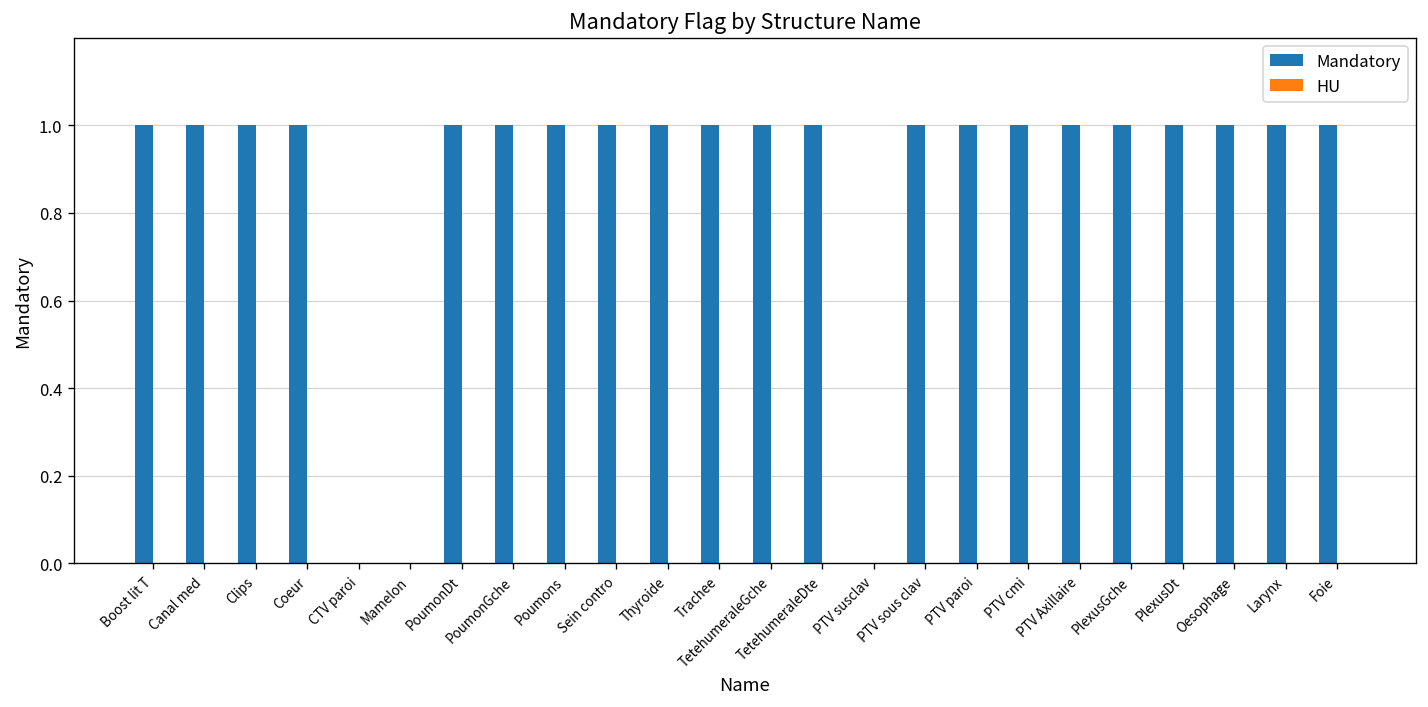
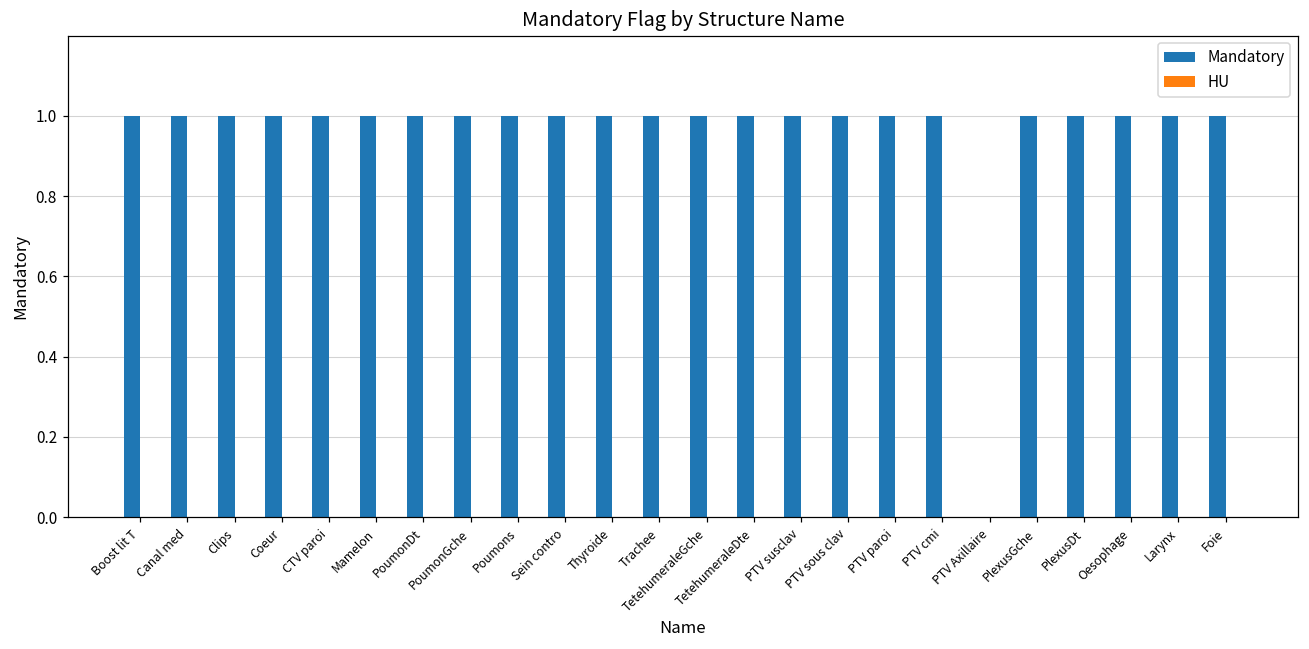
  {
    "Mandatory": {
      "Boost lit T": 1,
      "Canal med": 1,
      "Clips": 1,
      "Coeur": 1,
-     "CTV paroi": 0,
-     "Mamelon": 0,
+     "CTV paroi": 1,
+     "Mamelon": 1,
      "PoumonDt": 1,
      "PoumonGche": 1,
      "Poumons": 1,
      "Sein contro": 1,
      "Thyroide": 1,
      "Trachee": 1,
      "TetehumeraleGche": 1,
      "TetehumeraleDte": 1,
-     "PTV susclav": 0,
+     "PTV susclav": 1,
      "PTV sous clav": 1,
      "PTV paroi": 1,
      "PTV cmi": 1,
-     "PTV Axillaire": 1,
+     "PTV Axillaire": 0,
      "PlexusGche": 1,
      "PlexusDt": 1,
      "Oesophage": 1,
      "Larynx": 1,
      "Foie": 1
    },
    "HU": {
      "Boost lit T": 0,
      "Canal med": 0,
      "Clips": 0,
      "Coeur": 0,
      "CTV paroi": 0,
      "Mamelon": 0,
      "PoumonDt": 0,
      "PoumonGche": 0,
      "Poumons": 0,
      "Sein contro": 0,
      "Thyroide": 0,
      "Trachee": 0,
      "TetehumeraleGche": 0,
      "TetehumeraleDte": 0,
      "PTV susclav": 0,
      "PTV sous clav": 0,
      "PTV paroi": 0,
      "PTV cmi": 0,
      "PTV Axillaire": 0,
      "PlexusGche": 0,
      "PlexusDt": 0,
      "Oesophage": 0,
      "Larynx": 0,
      "Foie": 0
    }
  }
